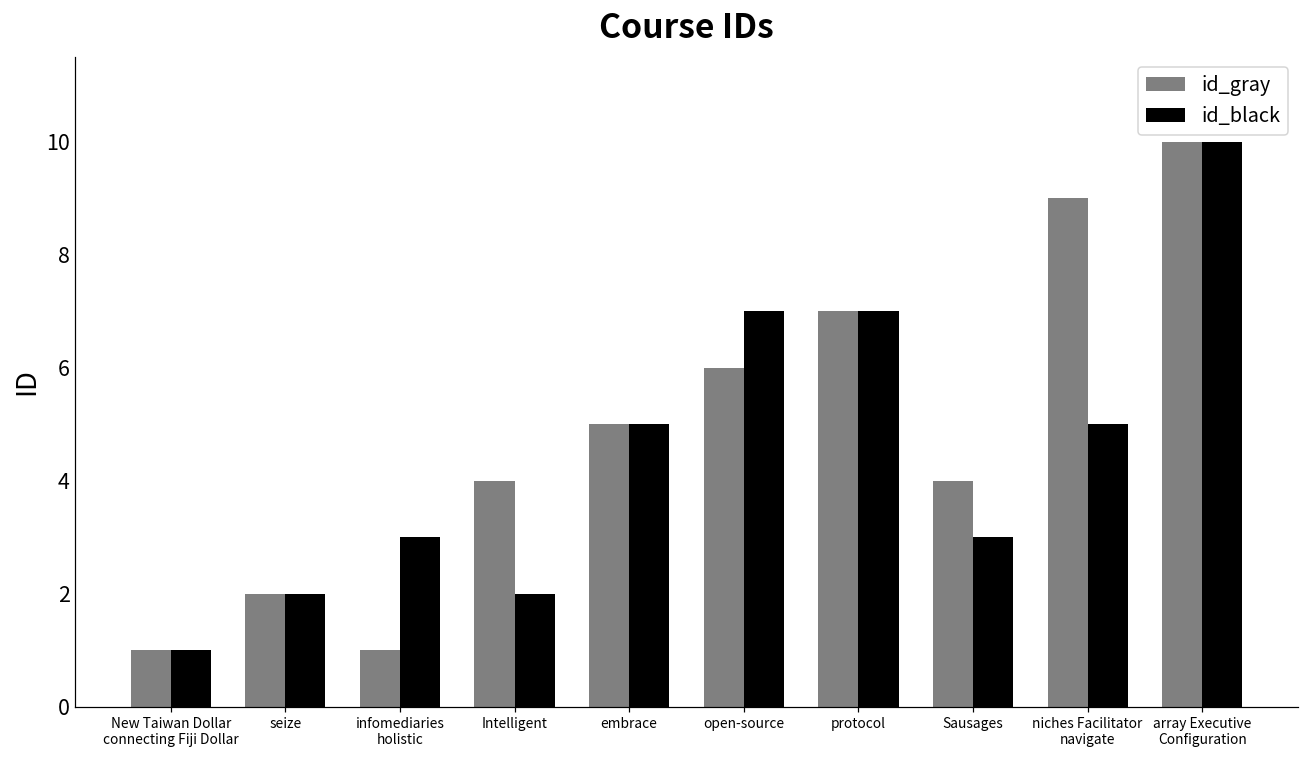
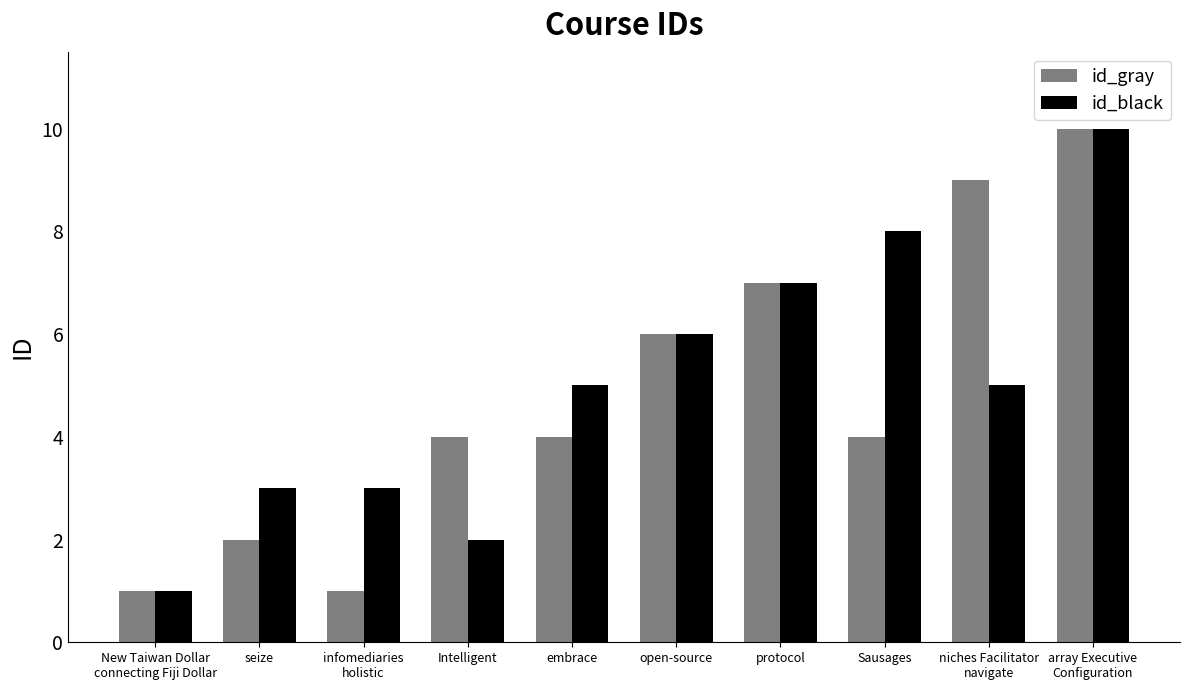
  {
    "id_gray": {
      "New Taiwan Dollar connecting Fiji Dollar": 1,
      "seize": 2,
      "infomediaries holistic": 1,
      "Intelligent": 4,
-     "embrace": 5,
+     "embrace": 4,
      "open-source": 6,
      "protocol": 7,
      "Sausages": 4,
      "niches Facilitator navigate": 9,
      "array Executive Configuration": 10
    },
    "id_black": {
      "New Taiwan Dollar connecting Fiji Dollar": 1,
-     "seize": 2,
+     "seize": 3,
      "infomediaries holistic": 3,
      "Intelligent": 2,
      "embrace": 5,
-     "open-source": 7,
+     "open-source": 6,
      "protocol": 7,
-     "Sausages": 3,
+     "Sausages": 8,
      "niches Facilitator navigate": 5,
      "array Executive Configuration": 10
    }
  }
